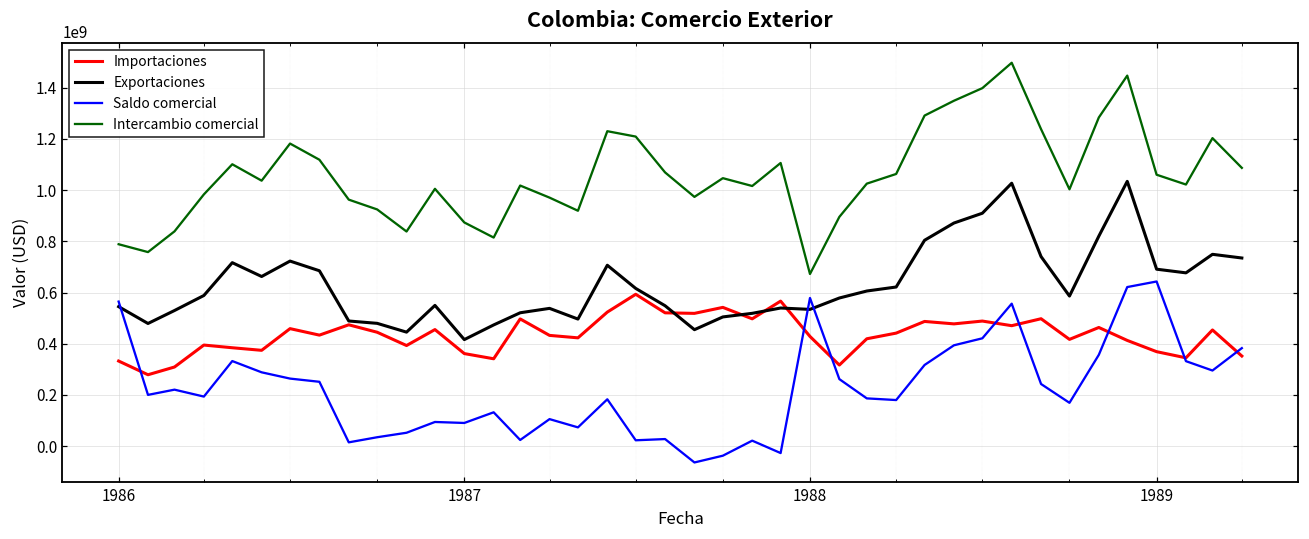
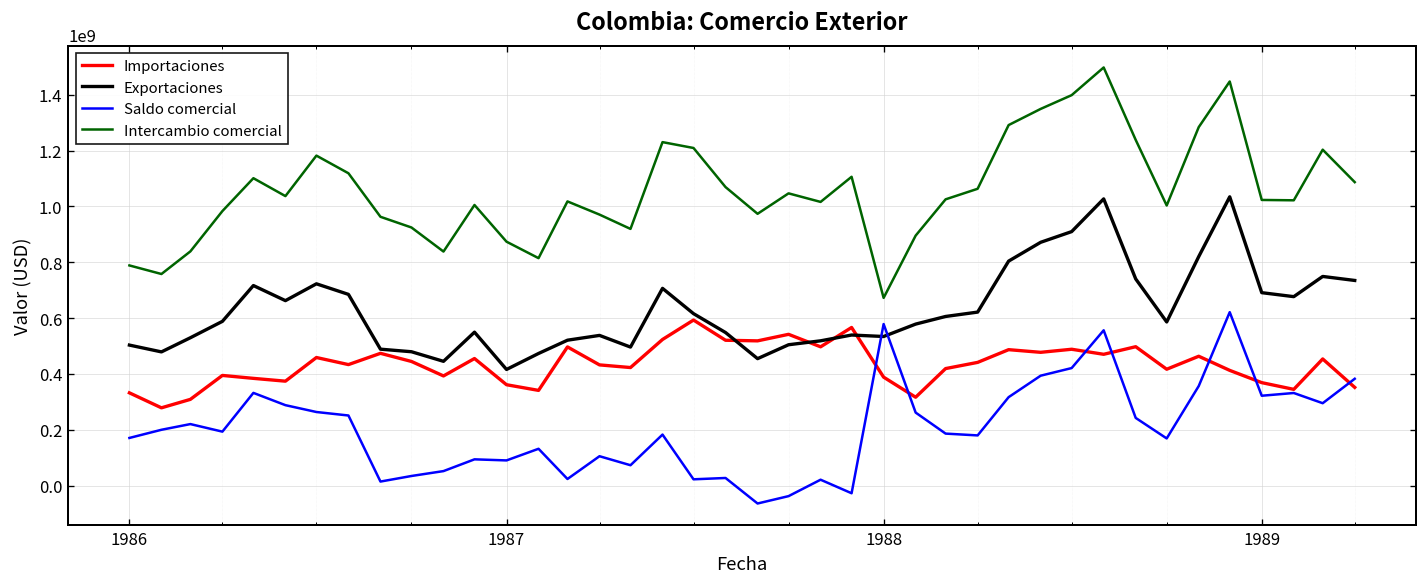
  {
    "Importaciones": {
      "1986": 330000000,
      "1987": 360000000,
-     "1988": 430000000,
+     "1988": 390000000,
      "1989": 370000000
    },
    "Exportaciones": {
-     "1986": 540000000,
+     "1986": 500000000,
      "1987": 420000000,
      "1988": 530000000,
      "1989": 690000000
    },
    "Saldo comercial": {
-     "1986": 560000000,
+     "1986": 170000000,
      "1987": 90000000,
      "1988": 580000000,
-     "1989": 640000000
+     "1989": 320000000
    },
    "Intercambio comercial": {
      "1986": 790000000,
      "1987": 870000000,
      "1988": 670000000,
-     "1989": 1060000000
+     "1989": 1020000000
    }
  }
